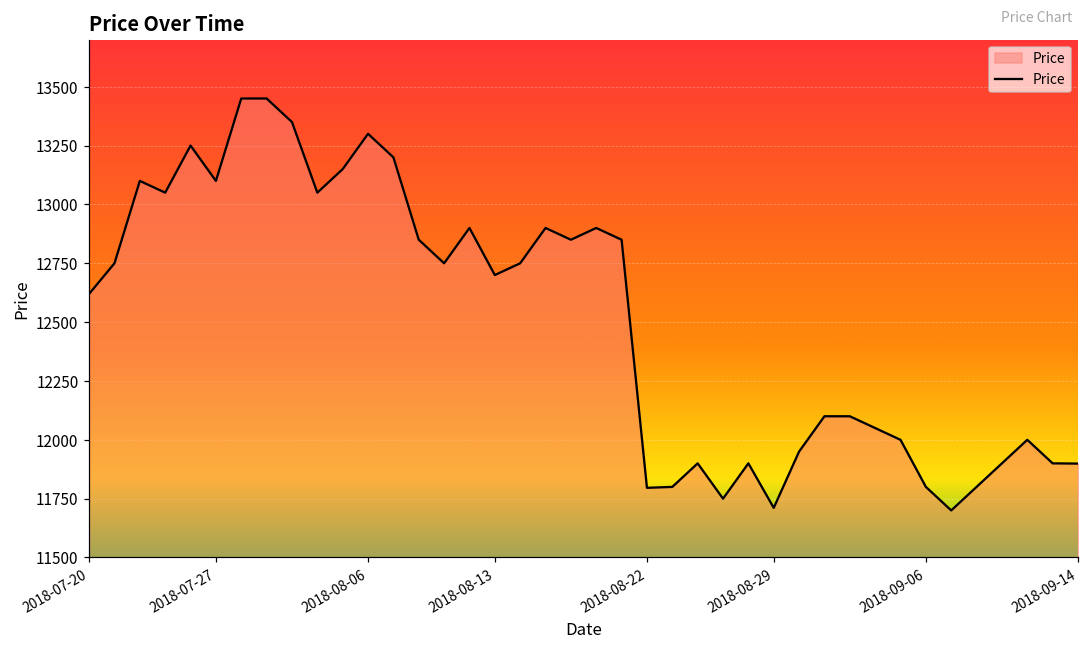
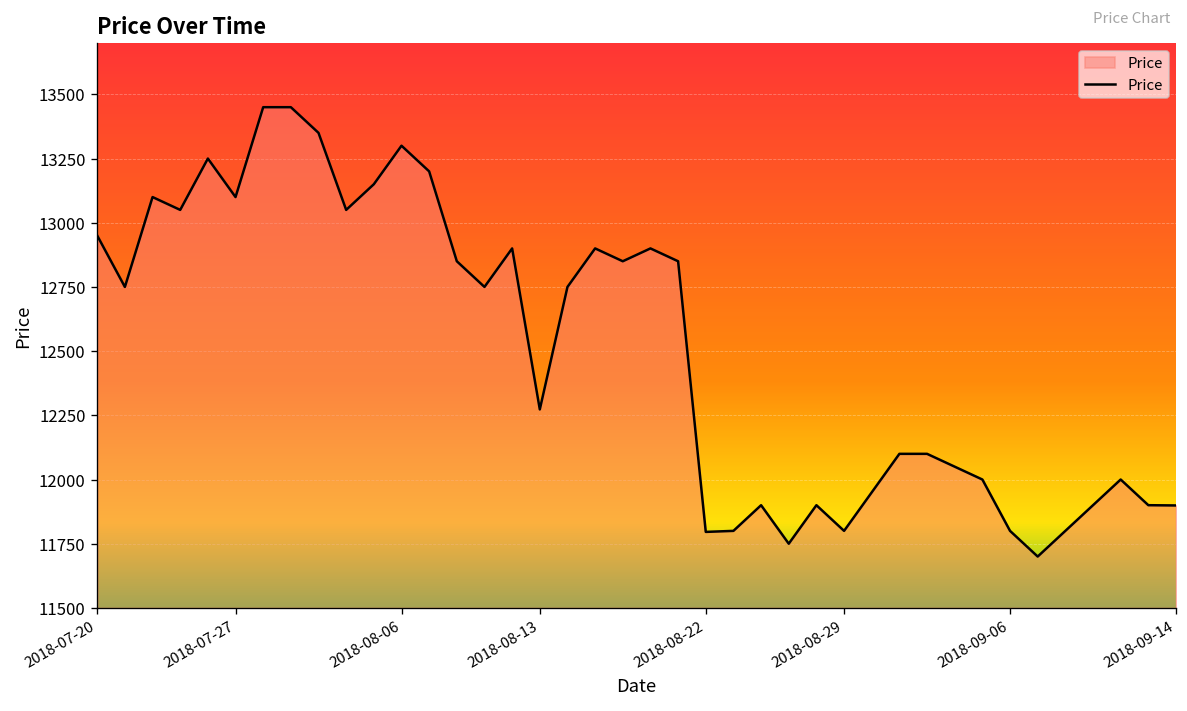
  {
-   "2018-07-20": 12620,
+   "2018-07-20": 12950,
    "2018-07-27": 13100,
    "2018-08-06": 13300,
-   "2018-08-13": 12700,
+   "2018-08-13": 12270,
    "2018-08-22": 11800,
-   "2018-08-29": 11710,
+   "2018-08-29": 11800,
    "2018-09-06": 11800,
    "2018-09-14": 11900
  }
